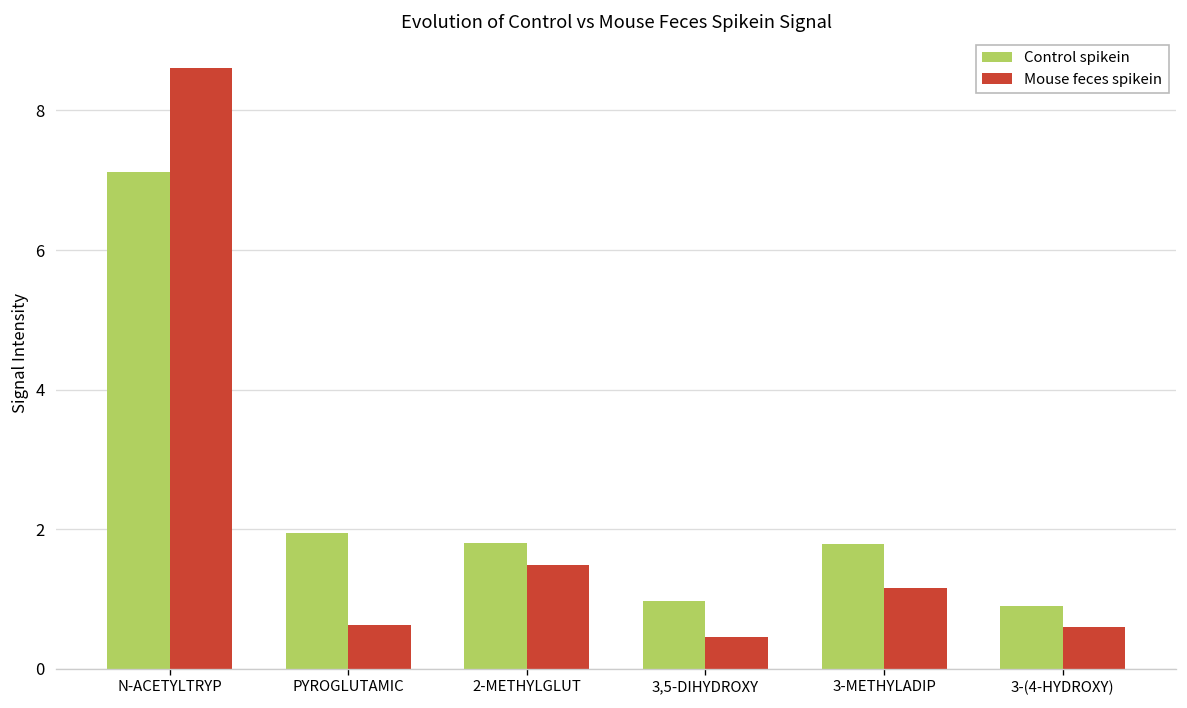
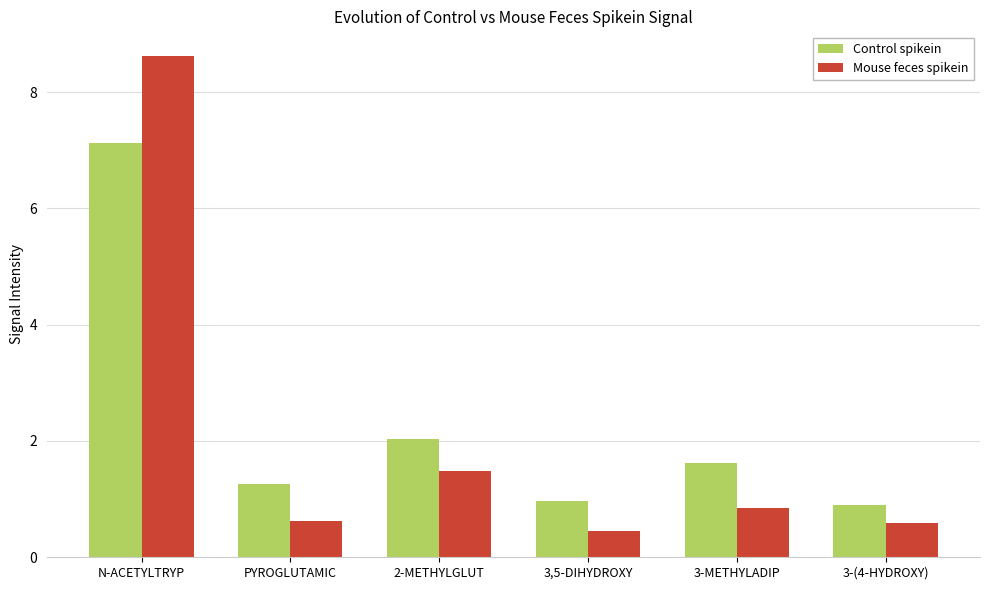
  {
    "Control spikein": {
      "N-ACETYLTRYP": 7.1,
-     "PYROGLUTAMIC": 1.9,
-     "2-METHYLGLUT": 1.8,
+     "PYROGLUTAMIC": 1.3,
+     "2-METHYLGLUT": 2.0,
      "3,5-DIHYDROXY": 1.0,
-     "3-METHYLADIP": 1.8,
+     "3-METHYLADIP": 1.6,
      "3-(4-HYDROXY)": 0.9
    },
    "Mouse feces spikein": {
      "N-ACETYLTRYP": 8.6,
      "PYROGLUTAMIC": 0.6,
      "2-METHYLGLUT": 1.5,
      "3,5-DIHYDROXY": 0.5,
-     "3-METHYLADIP": 1.2,
+     "3-METHYLADIP": 0.8,
      "3-(4-HYDROXY)": 0.6
    }
  }
